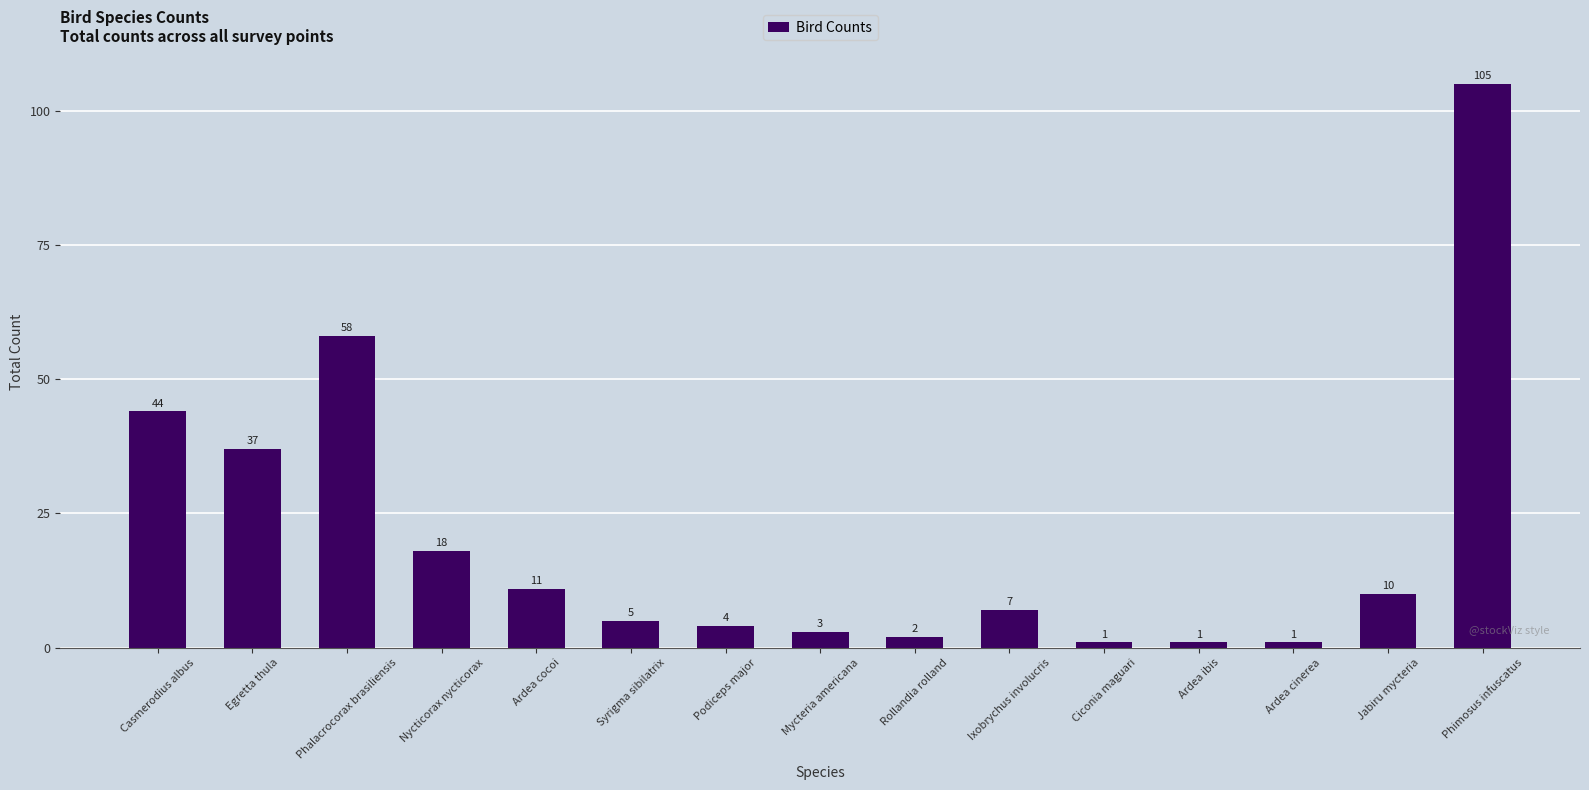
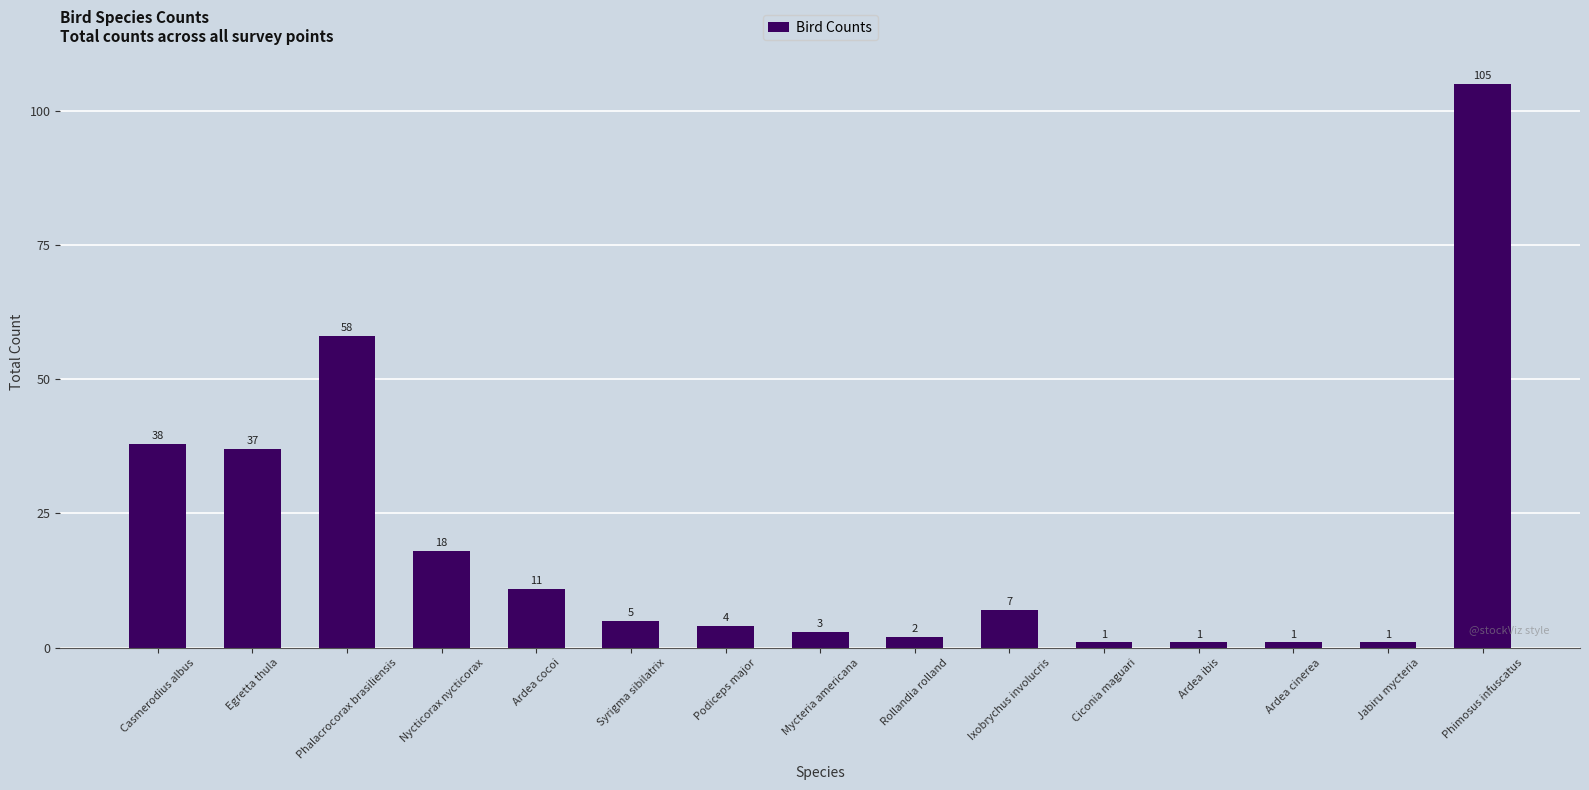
  {
-   "Casmerodius albus": 44,
+   "Casmerodius albus": 38,
    "Egretta thula": 37,
    "Phalacrocorax brasiliensis": 58,
    "Nycticorax nycticorax": 18,
    "Ardea cocoi": 11,
    "Syrigma sibilatrix": 5,
    "Podiceps major": 4,
    "Mycteria americana": 3,
    "Rollandia rolland": 2,
    "Ixobrychus involucris": 7,
    "Ciconia maguari": 1,
    "Ardea ibis": 1,
    "Ardea cinerea": 1,
-   "Jabiru mycteria": 10,
+   "Jabiru mycteria": 1,
    "Phimosus infuscatus": 105
  }
